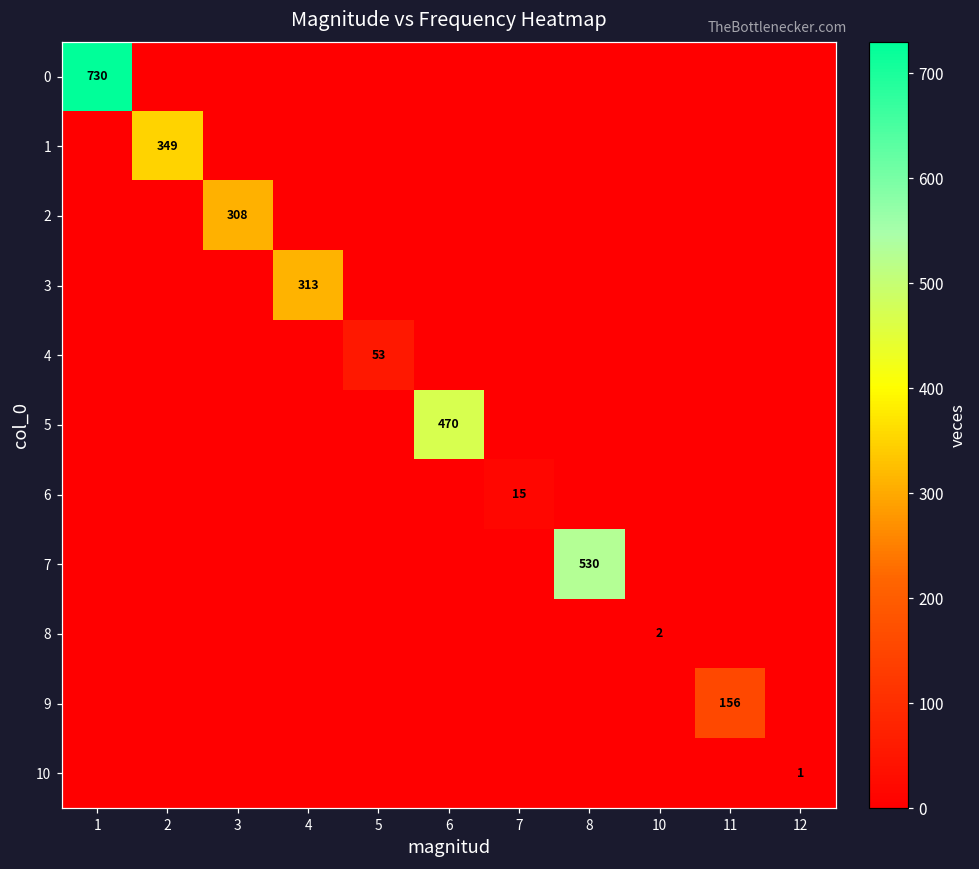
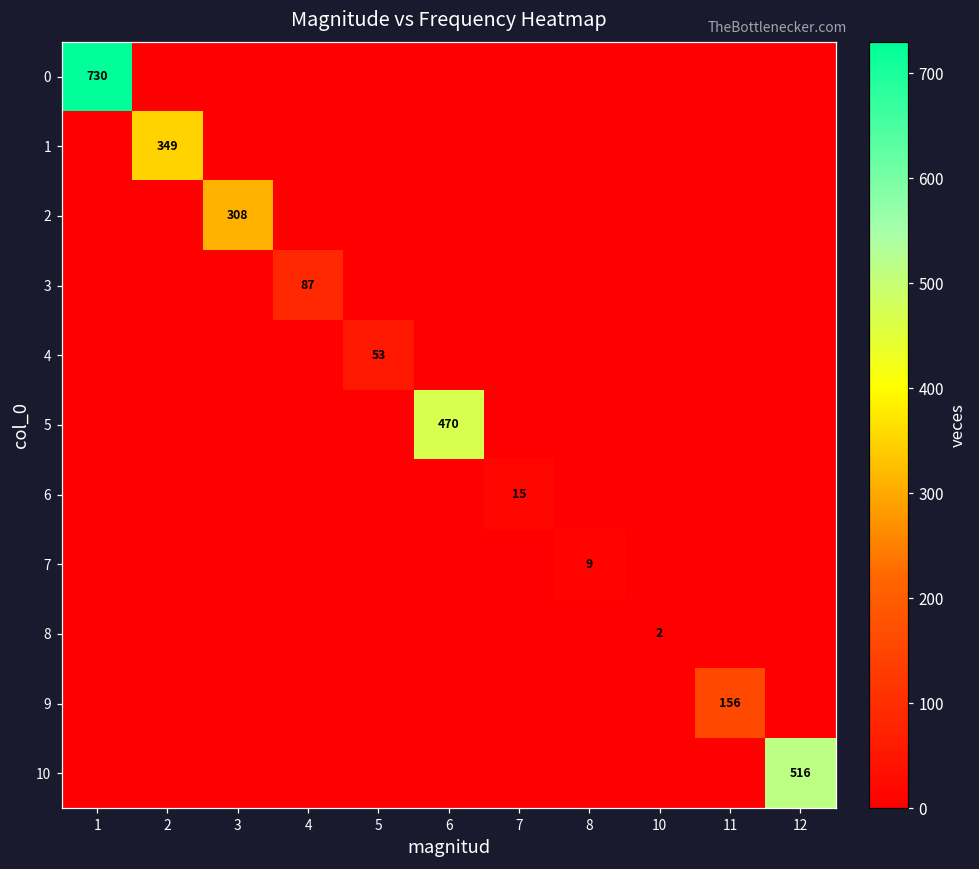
  {
    "0": {
      "1": 730
    },
    "1": {
      "2": 349
    },
    "2": {
      "3": 308
    },
    "3": {
-     "4": 313
+     "4": 87
    },
    "4": {
      "5": 53
    },
    "5": {
      "6": 470
    },
    "6": {
      "7": 15
    },
    "7": {
-     "8": 530
+     "8": 9
    },
    "8": {
      "10": 2
    },
    "9": {
      "11": 156
    },
    "10": {
-     "12": 1
+     "12": 516
    }
  }
